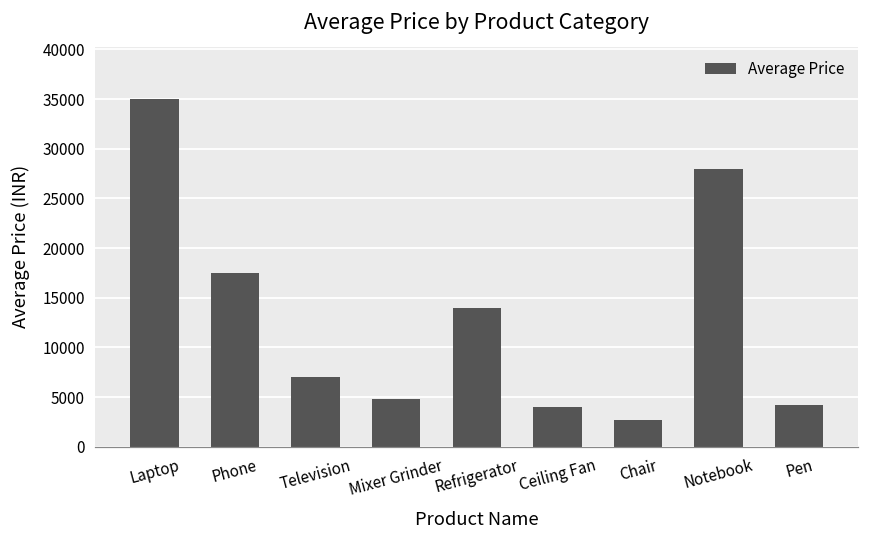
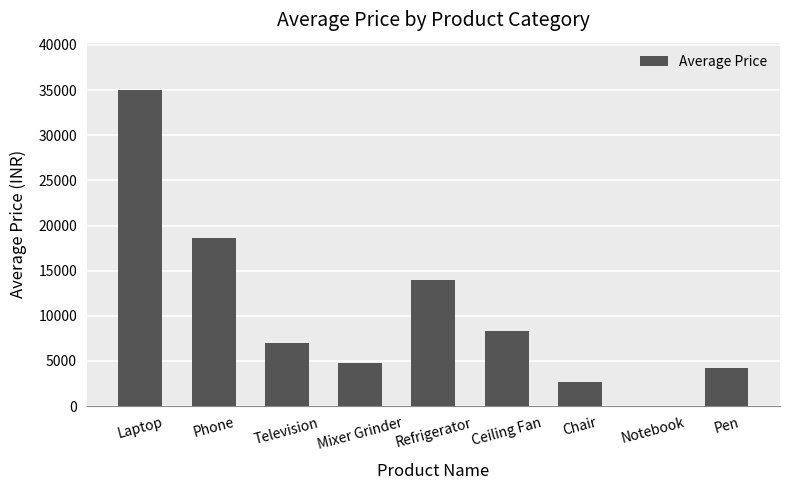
  {
    "Laptop": 35000,
-   "Phone": 18000,
+   "Phone": 19000,
    "Television": 7000,
    "Mixer Grinder": 5000,
    "Refrigerator": 14000,
-   "Ceiling Fan": 4000,
+   "Ceiling Fan": 8000,
    "Chair": 3000,
-   "Notebook": 28000,
+   "Notebook": 0,
    "Pen": 4000
  }
